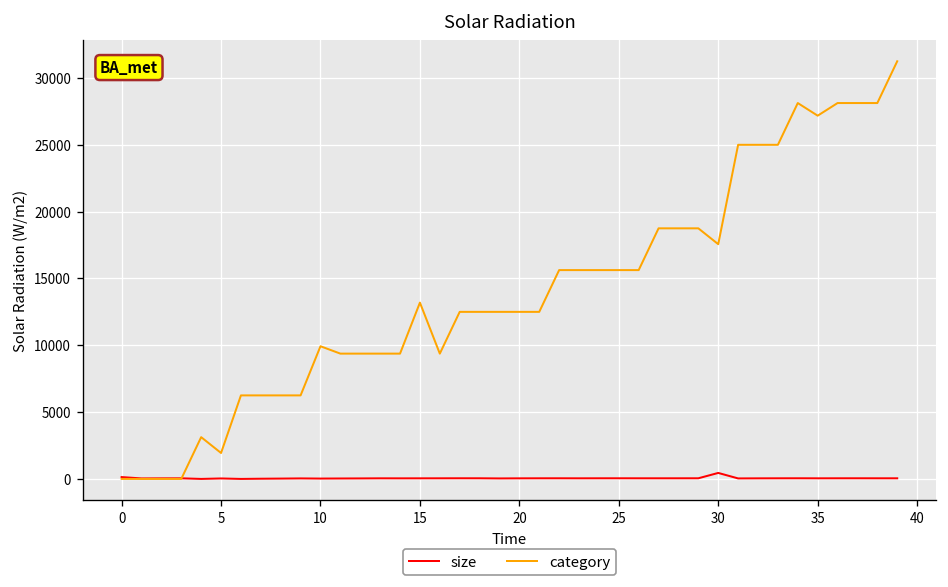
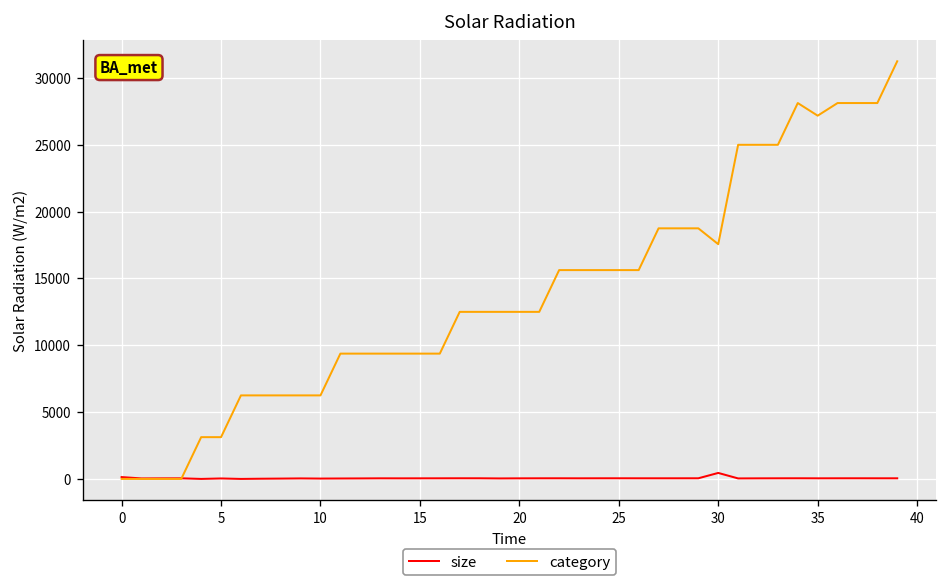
  {
    "size": {
      "5": 0,
      "10": 0,
      "15": 0,
      "20": 0,
      "25": 0,
      "30": 400,
      "35": 0
    },
    "category": {
-     "5": 1900,
-     "10": 9900,
-     "15": 13200,
+     "5": 3100,
+     "10": 6300,
+     "15": 9400,
      "20": 12500,
      "25": 15600,
      "30": 17600,
      "35": 27200
    }
  }
